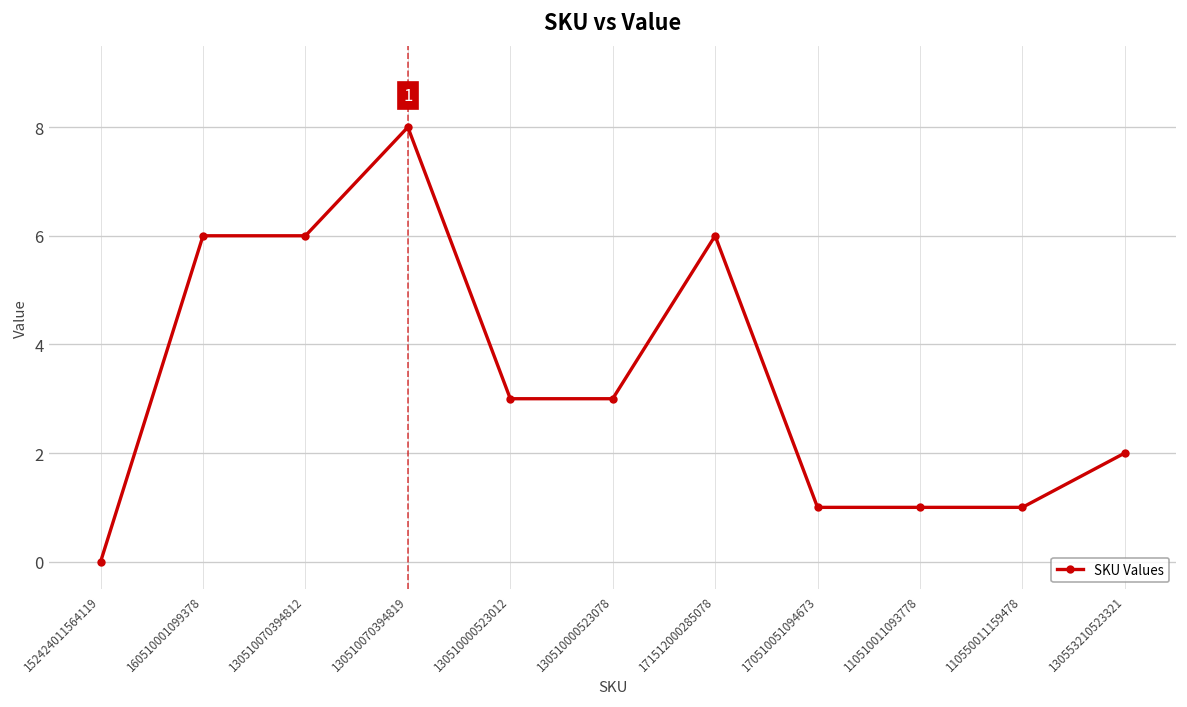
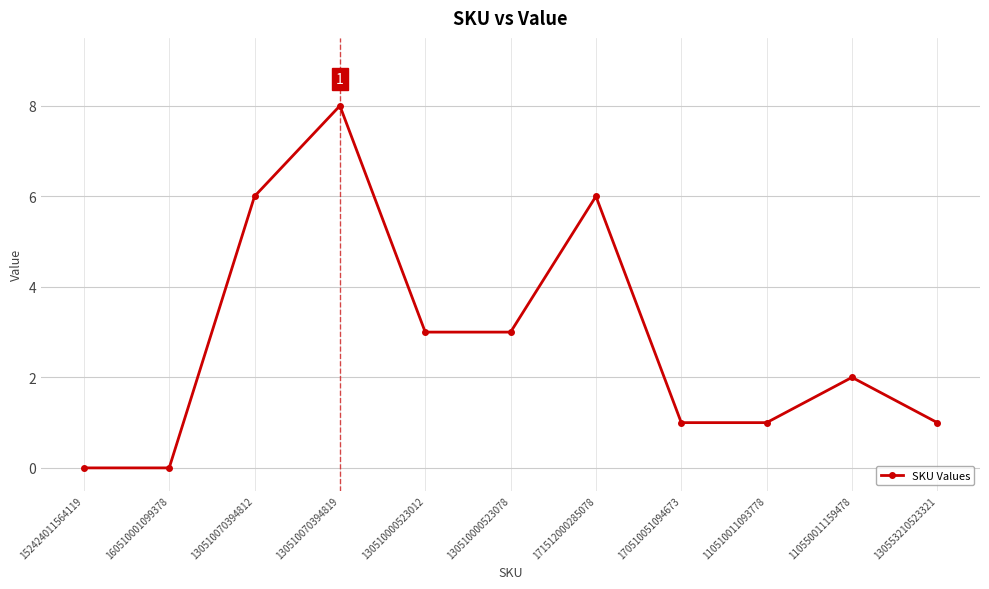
  {
    "152424011564119": 0,
-   "160510001099378": 6,
+   "160510001099378": 0,
    "130510070394812": 6,
    "130510000523012": 3,
    "130510000523078": 3,
    "171512000285078": 6,
    "170510051094673": 1,
    "110510011093778": 1,
-   "110550011159478": 1,
-   "130553210523321": 2
+   "110550011159478": 2,
+   "130553210523321": 1
  }
